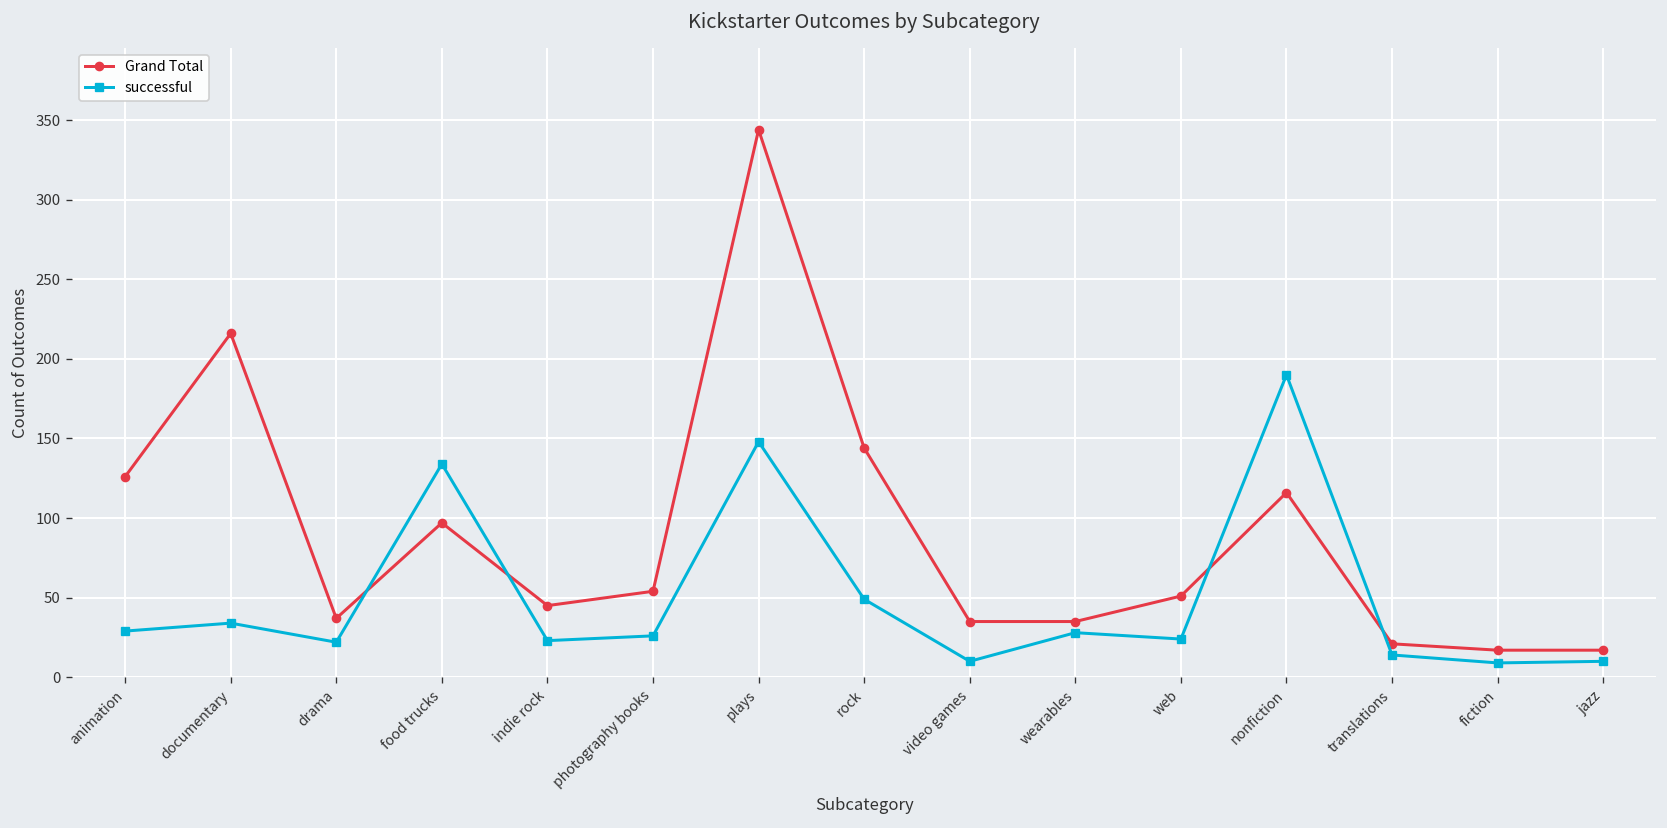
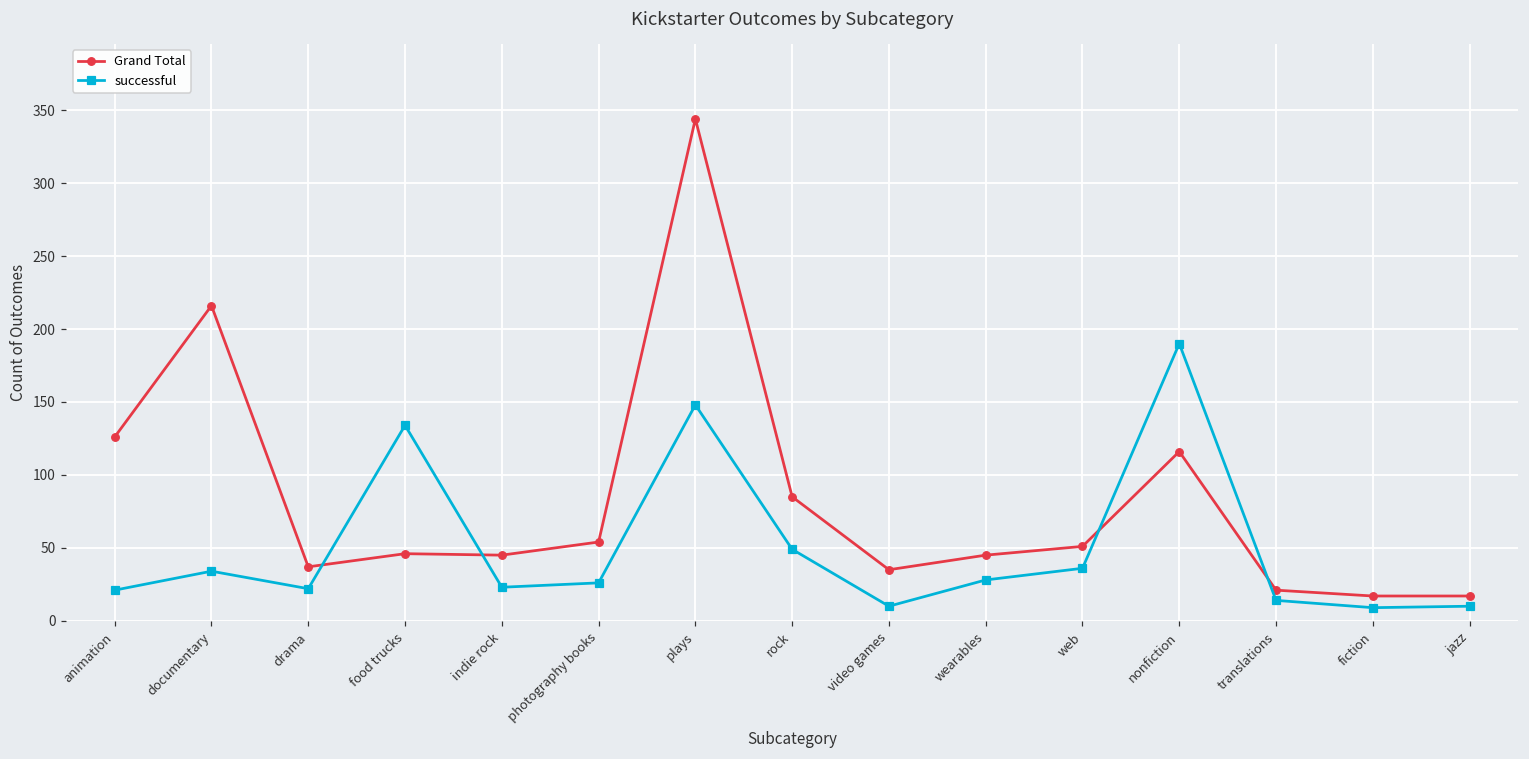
  {
    "Grand Total": {
      "animation": 126,
      "documentary": 216,
      "drama": 37,
-     "food trucks": 97,
+     "food trucks": 46,
      "indie rock": 45,
      "photography books": 54,
      "plays": 344,
-     "rock": 144,
+     "rock": 85,
      "video games": 35,
-     "wearables": 35,
+     "wearables": 45,
      "web": 51,
      "nonfiction": 116,
      "translations": 21,
      "fiction": 17,
      "jazz": 17
    },
    "successful": {
-     "animation": 29,
+     "animation": 21,
      "documentary": 34,
      "drama": 22,
      "food trucks": 134,
      "indie rock": 23,
      "photography books": 26,
      "plays": 148,
      "rock": 49,
      "video games": 10,
      "wearables": 28,
-     "web": 24,
+     "web": 36,
      "nonfiction": 190,
      "translations": 14,
      "fiction": 9,
      "jazz": 10
    }
  }
